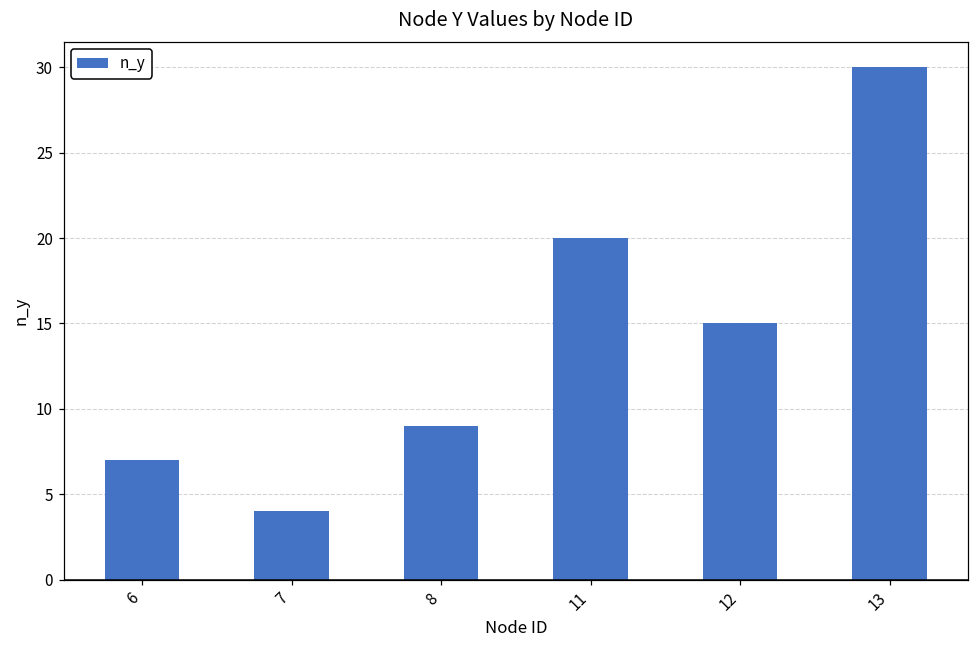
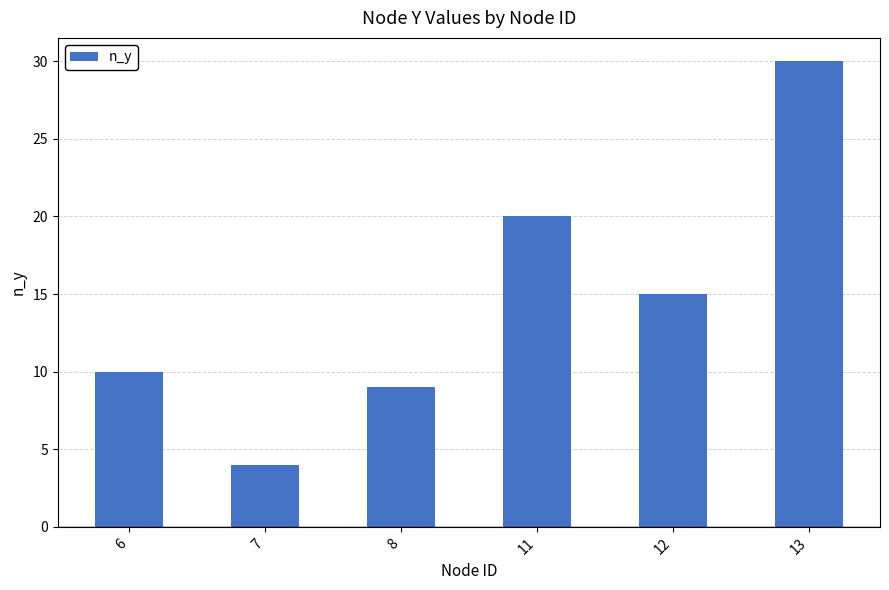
  {
-   "6": 7,
+   "6": 10,
    "7": 4,
    "8": 9,
    "11": 20,
    "12": 15,
    "13": 30
  }
